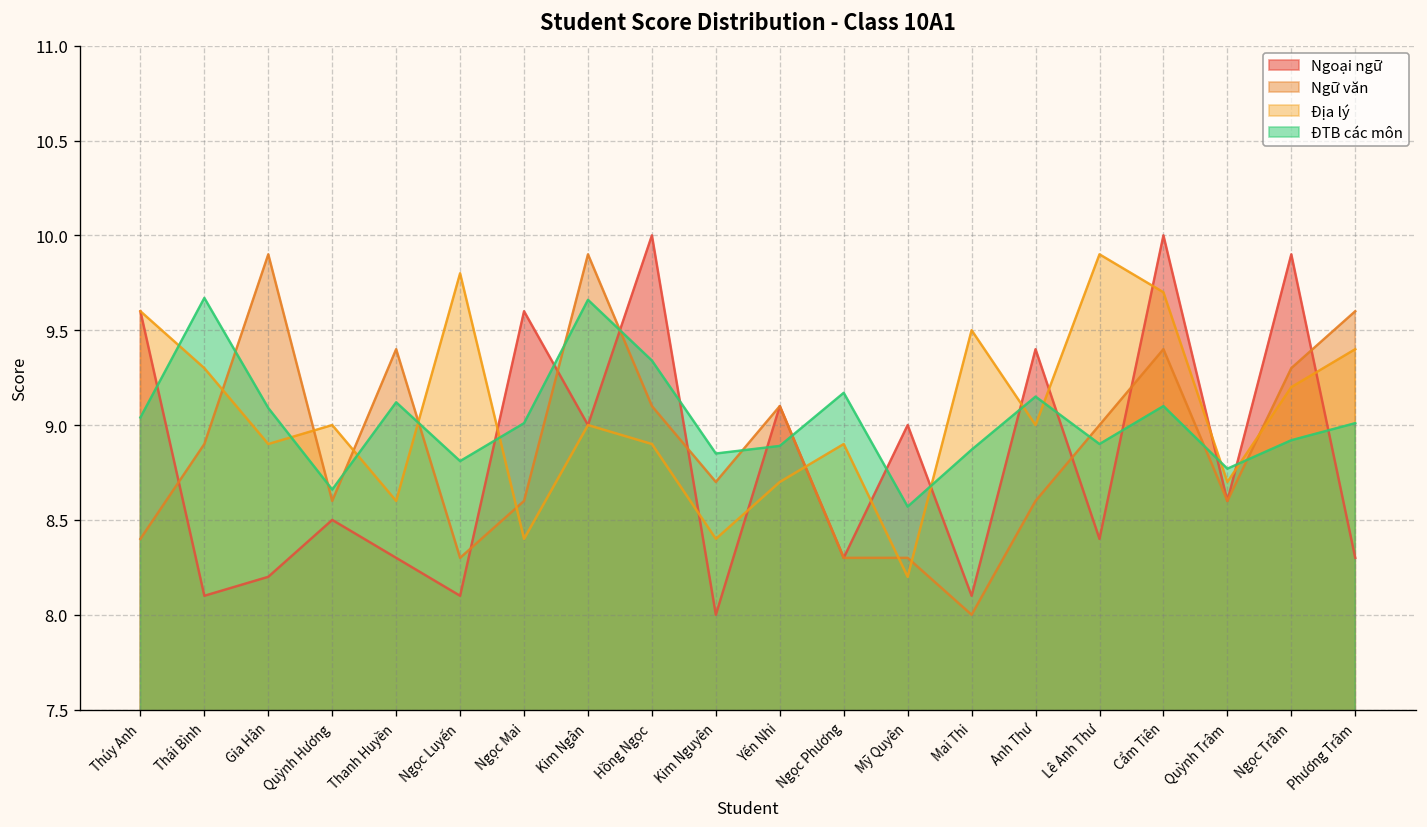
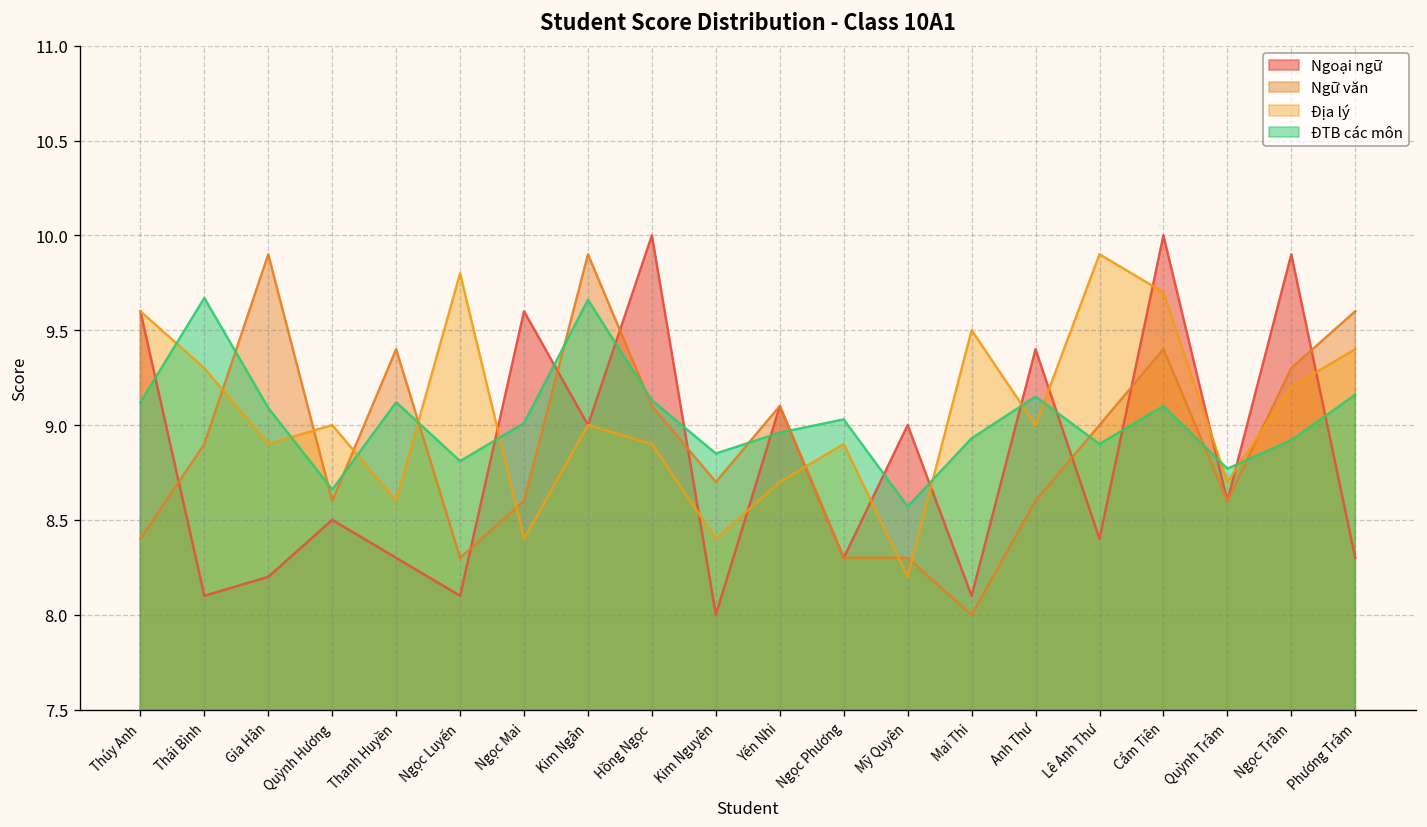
  {
    "ĐTB các môn": {
-     "Thúy Anh": 9.04,
+     "Thúy Anh": 9.12,
      "Thái Bình": 9.67,
      "Gia Hân": 9.09,
      "Quỳnh Hương": 8.66,
      "Thanh Huyền": 9.12,
      "Ngọc Luyến": 8.81,
      "Ngọc Mai": 9.01,
      "Kim Ngân": 9.66,
-     "Hồng Ngọc": 9.34,
+     "Hồng Ngọc": 9.13,
      "Kim Nguyên": 8.85,
-     "Yến Nhi": 8.89,
-     "Ngọc Phương": 9.17,
+     "Yến Nhi": 8.96,
+     "Ngọc Phương": 9.03,
      "Mỹ Quyên": 8.57,
-     "Mai Thi": 8.87,
+     "Mai Thi": 8.93,
      "Anh Thư": 9.15,
      "Lê Anh Thư": 8.90,
      "Cẩm Tiên": 9.10,
      "Quỳnh Trâm": 8.77,
      "Ngọc Trâm": 8.92,
-     "Phương Trâm": 9.01
+     "Phương Trâm": 9.16
    }
  }
